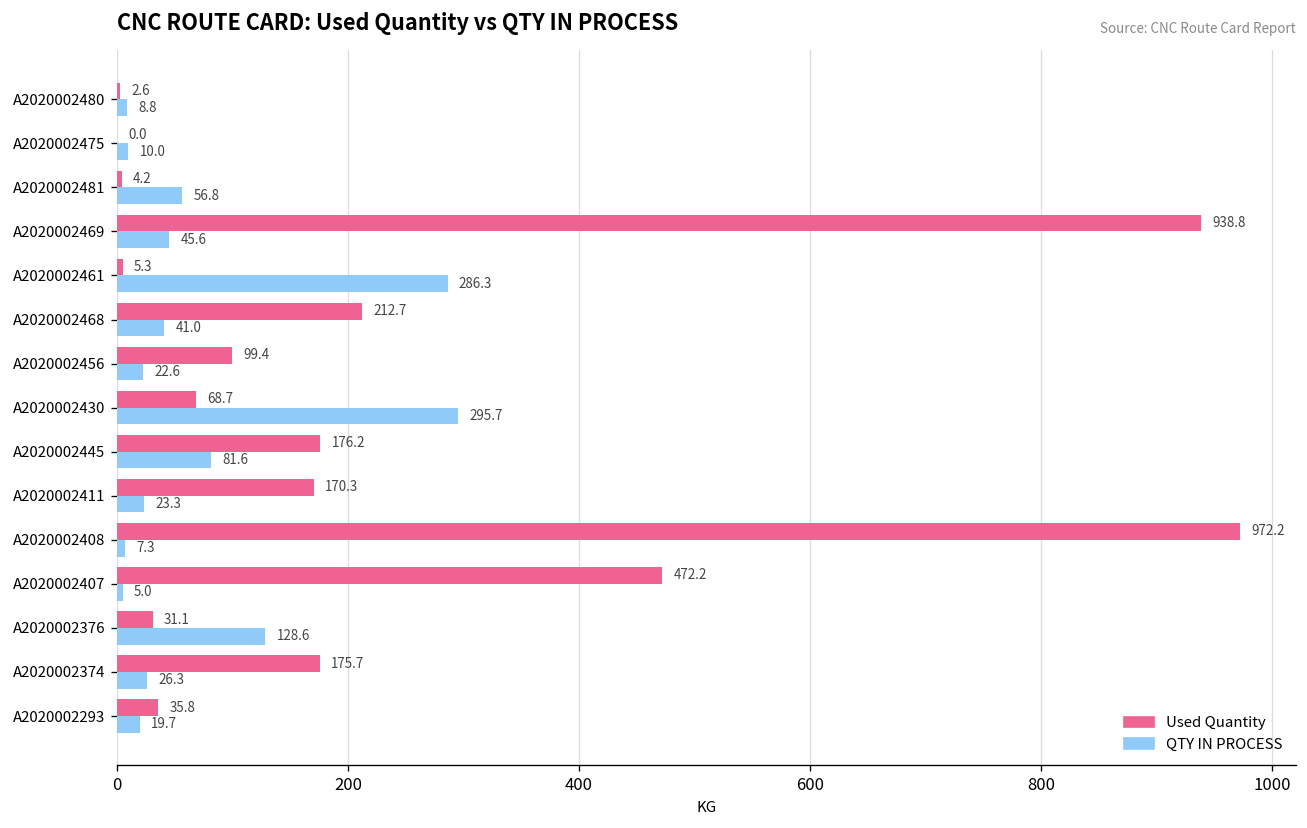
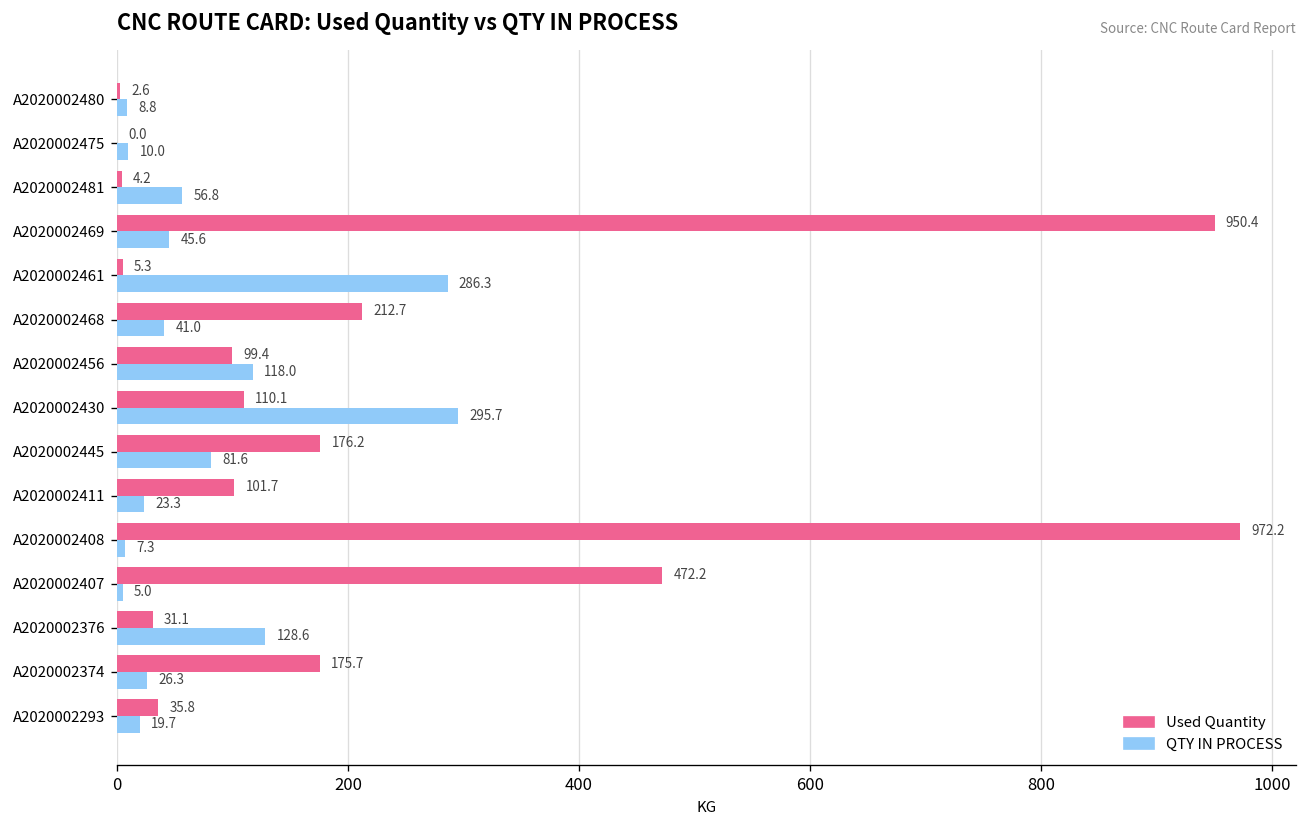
  {
    "Used Quantity": {
      "A2020002480": 2.6,
      "A2020002475": 0.0,
      "A2020002481": 4.2,
-     "A2020002469": 938.8,
+     "A2020002469": 950.4,
      "A2020002461": 5.3,
      "A2020002468": 212.7,
      "A2020002456": 99.4,
-     "A2020002430": 68.7,
+     "A2020002430": 110.1,
      "A2020002445": 176.2,
-     "A2020002411": 170.3,
+     "A2020002411": 101.7,
      "A2020002408": 972.2,
      "A2020002407": 472.2,
      "A2020002376": 31.1,
      "A2020002374": 175.7,
      "A2020002293": 35.8
    },
    "QTY IN PROCESS": {
      "A2020002480": 8.8,
      "A2020002475": 10.0,
      "A2020002481": 56.8,
      "A2020002469": 45.6,
      "A2020002461": 286.3,
      "A2020002468": 41.0,
-     "A2020002456": 22.6,
+     "A2020002456": 118.0,
      "A2020002430": 295.7,
      "A2020002445": 81.6,
      "A2020002411": 23.3,
      "A2020002408": 7.3,
      "A2020002407": 5.0,
      "A2020002376": 128.6,
      "A2020002374": 26.3,
      "A2020002293": 19.7
    }
  }
